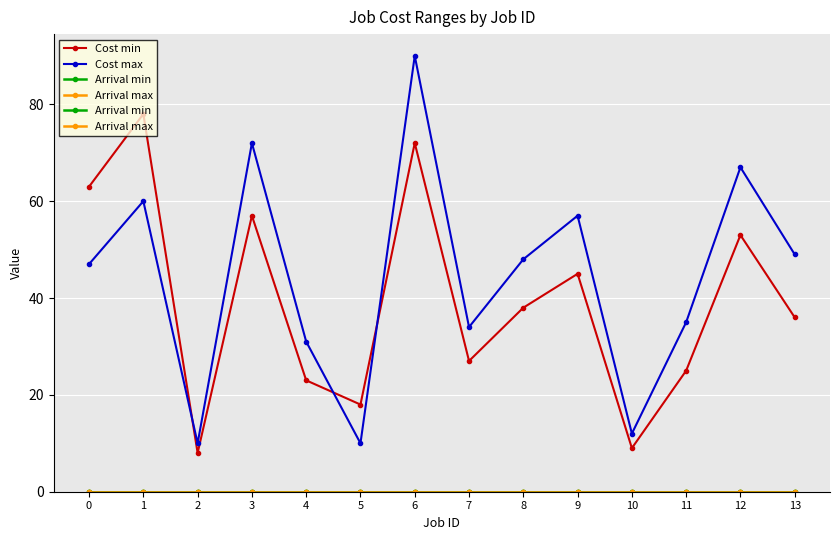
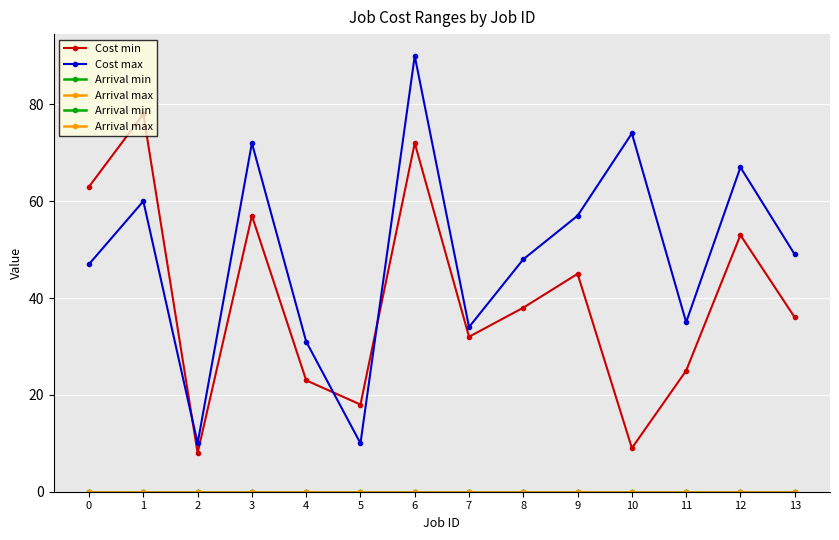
  {
    "Cost min": {
      "0": 63,
      "2": 8,
      "3": 57,
      "4": 23,
      "5": 18,
      "6": 72,
-     "7": 27,
+     "7": 32,
      "8": 38,
      "9": 45,
      "10": 9,
      "11": 25,
      "12": 53,
      "13": 36
    },
    "Cost max": {
      "0": 47,
      "1": 60,
      "2": 10,
      "3": 72,
      "4": 31,
      "5": 10,
      "6": 90,
      "7": 34,
      "8": 48,
      "9": 57,
-     "10": 12,
+     "10": 74,
      "11": 35,
      "12": 67,
      "13": 49
    },
    "Arrival max": {
      "0": 0,
      "1": 0,
      "2": 0,
      "3": 0,
      "4": 0,
      "5": 0,
      "6": 0,
      "7": 0,
      "8": 0,
      "9": 0,
      "10": 0,
      "11": 0,
      "12": 0,
      "13": 0
    }
  }
